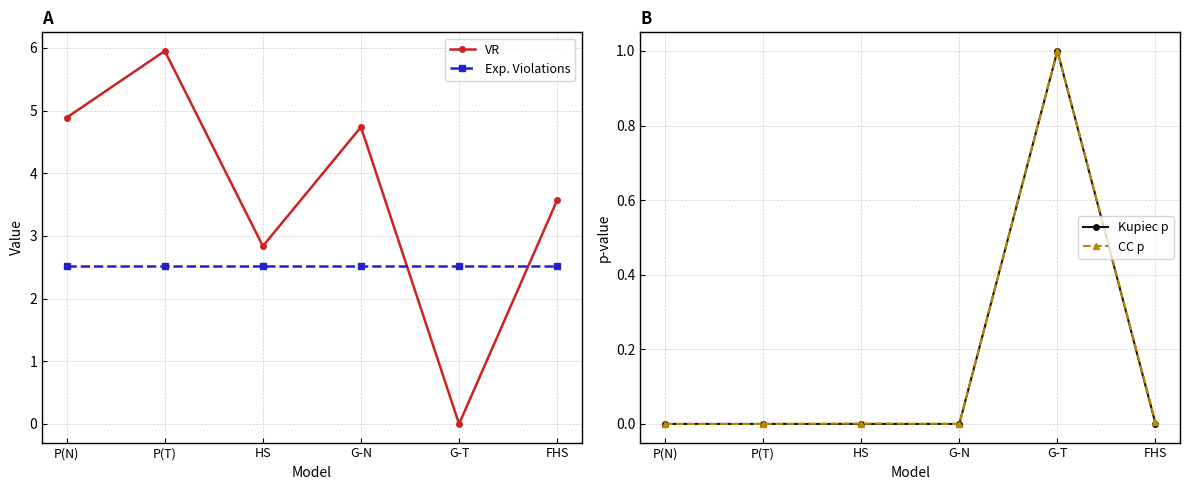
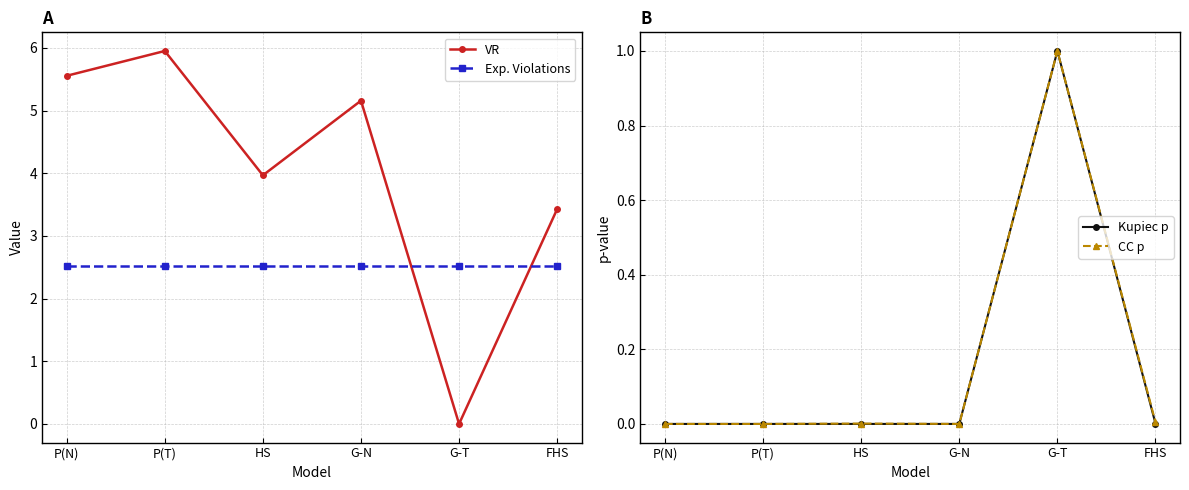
  {
    "A": {
      "VR": {
-       "P(N)": 4.9,
+       "P(N)": 5.6,
        "P(T)": 6.0,
-       "HS": 2.8,
-       "G-N": 4.7,
+       "HS": 4.0,
+       "G-N": 5.2,
        "G-T": 0.0,
-       "FHS": 3.6
+       "FHS": 3.4
      },
      "Exp. Violations": {
        "P(N)": 2.5,
        "P(T)": 2.5,
        "HS": 2.5,
        "G-N": 2.5,
        "G-T": 2.5,
        "FHS": 2.5
      }
    }
  }
